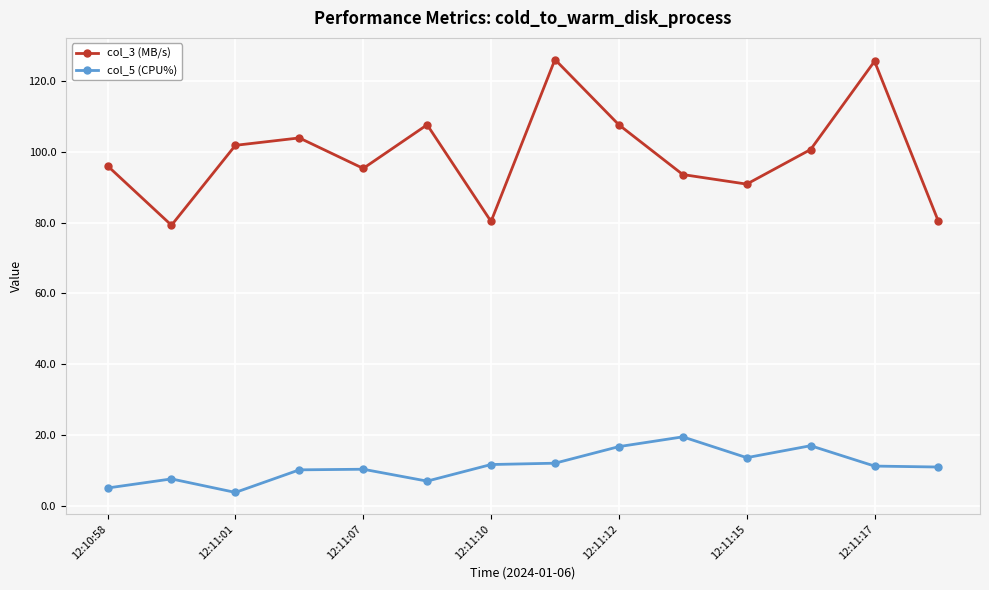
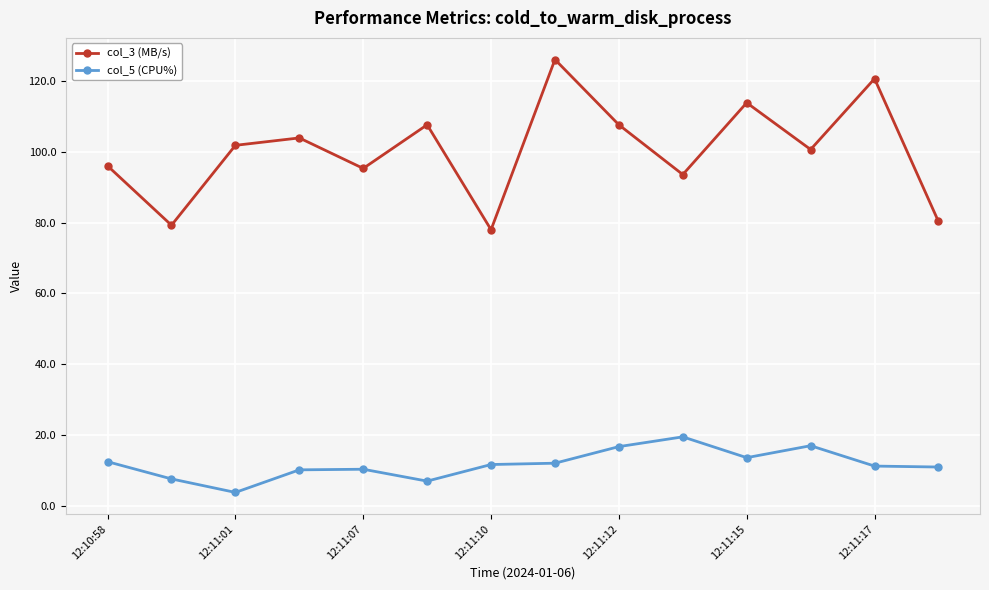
  {
    "col_3 (MB/s)": {
      "12:10:58": 96,
      "12:11:01": 102,
      "12:11:07": 95,
-     "12:11:10": 80,
+     "12:11:10": 78,
      "12:11:12": 108,
-     "12:11:15": 91,
-     "12:11:17": 126
+     "12:11:15": 114,
+     "12:11:17": 121
    },
    "col_5 (CPU%)": {
-     "12:10:58": 5,
+     "12:10:58": 12,
      "12:11:01": 4,
      "12:11:07": 10,
      "12:11:10": 12,
      "12:11:12": 17,
      "12:11:15": 14,
      "12:11:17": 11
    }
  }
